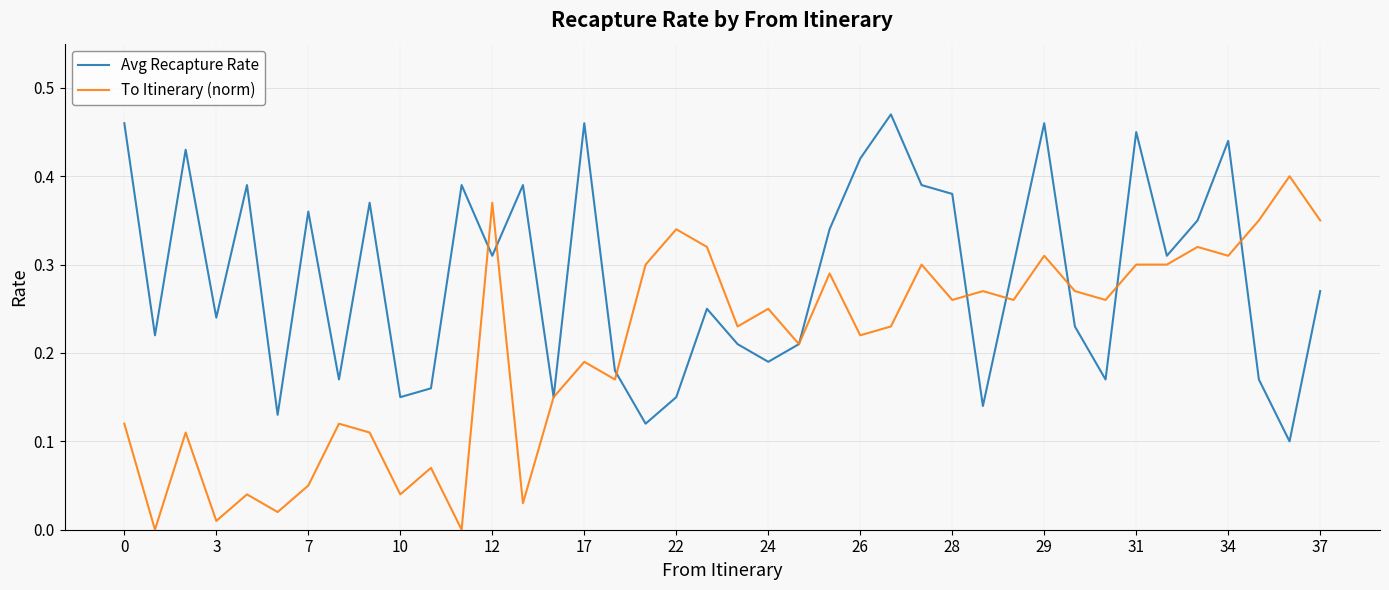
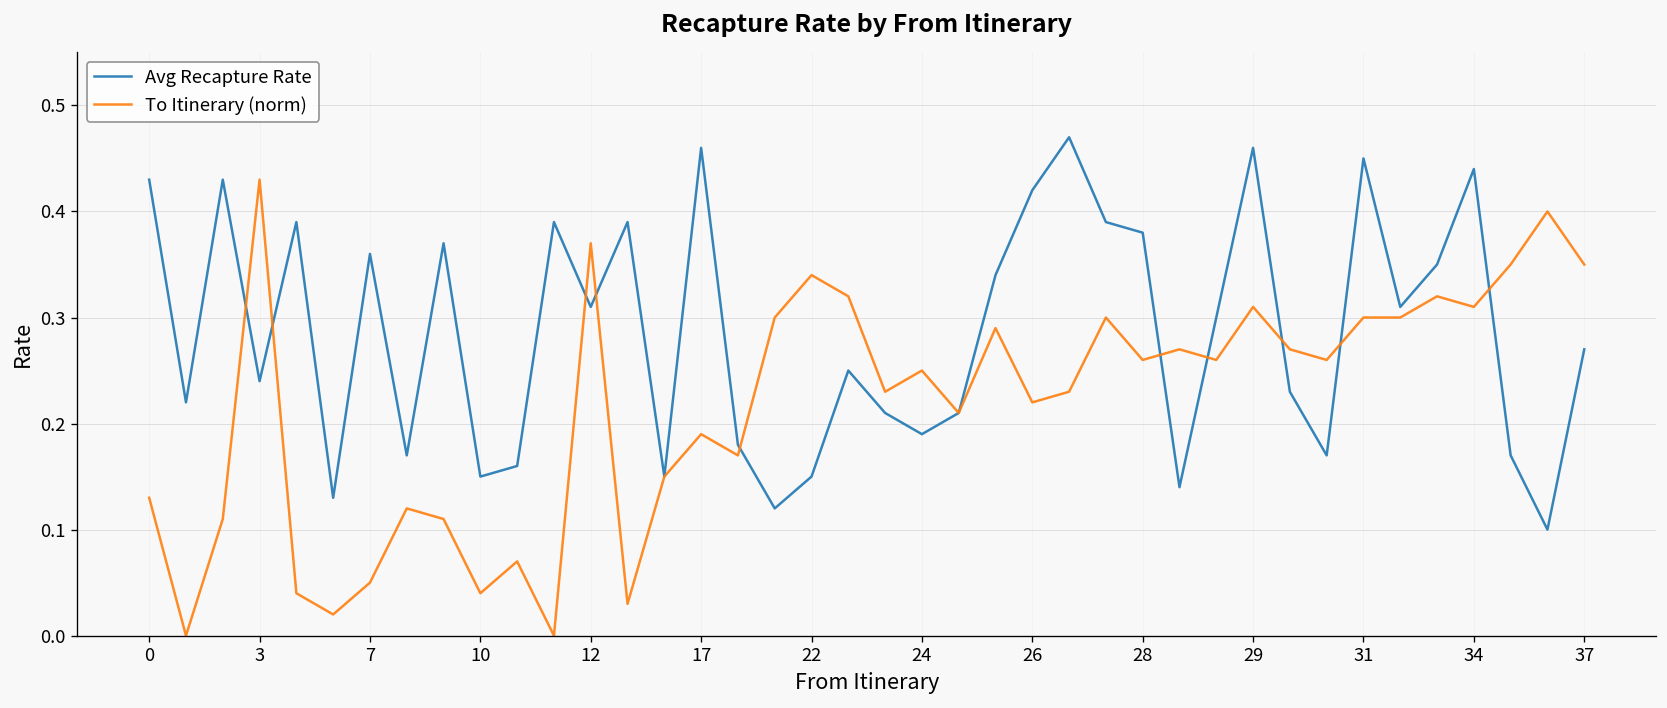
  {
    "Avg Recapture Rate": {
-     "0": 0.46,
+     "0": 0.43,
      "3": 0.24,
      "12": 0.31,
      "24": 0.19
    },
    "To Itinerary (norm)": {
-     "0": 0.12,
-     "3": 0.01,
+     "0": 0.13,
+     "3": 0.43,
      "12": 0.37,
      "24": 0.25
    }
  }
